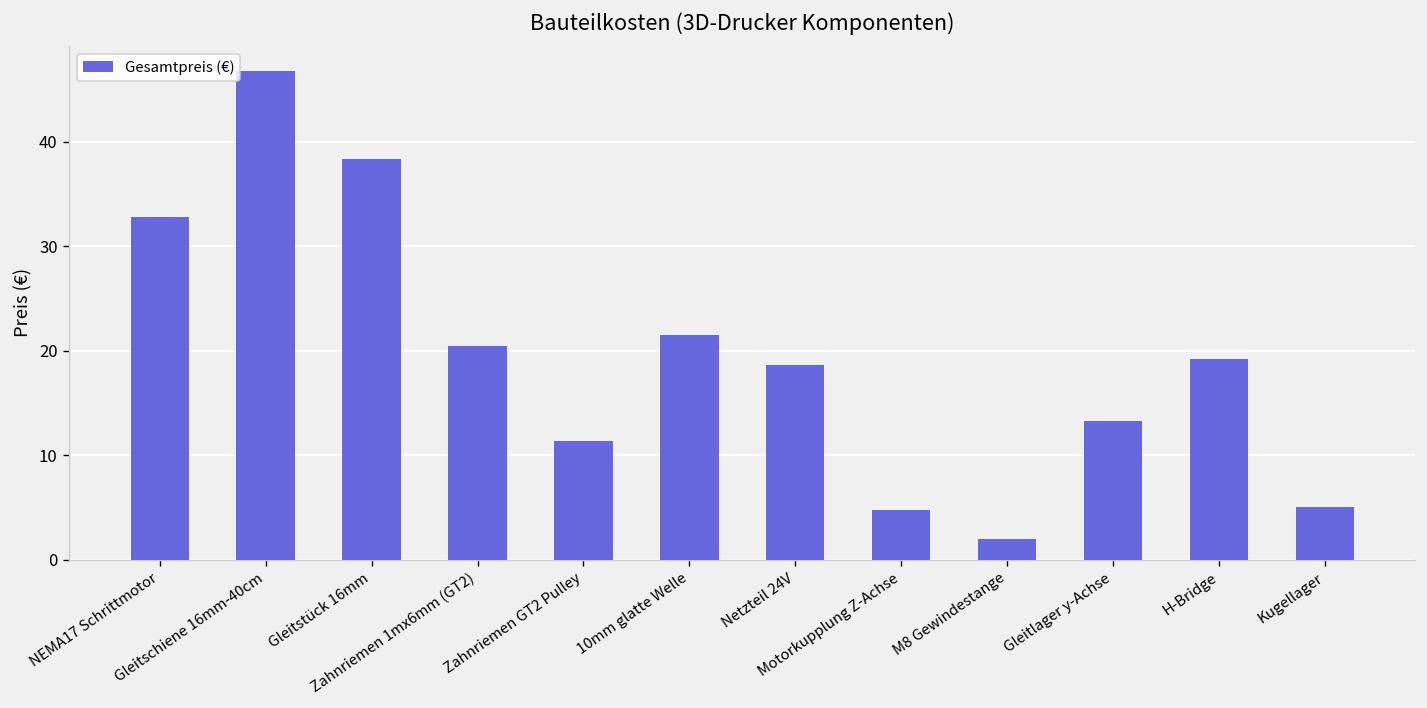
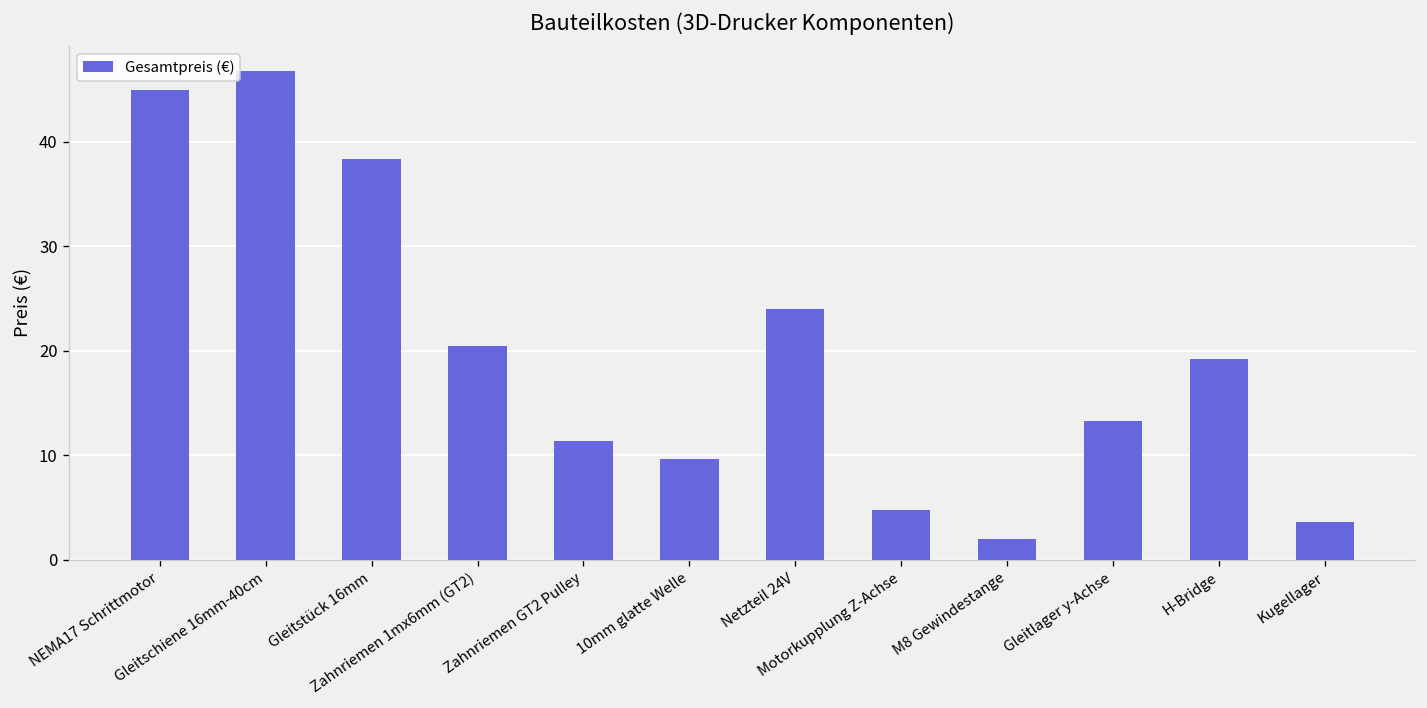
  {
-   "NEMA17 Schrittmotor": 33,
+   "NEMA17 Schrittmotor": 45,
    "Gleitschiene 16mm-40cm": 47,
    "Gleitstück 16mm": 38,
    "Zahnriemen 1mx6mm (GT2)": 20,
    "Zahnriemen GT2 Pulley": 11,
-   "10mm glatte Welle": 21,
-   "Netzteil 24V": 19,
+   "10mm glatte Welle": 10,
+   "Netzteil 24V": 24,
    "Motorkupplung Z-Achse": 5,
    "M8 Gewindestange": 2,
    "Gleitlager y-Achse": 13,
    "H-Bridge": 19,
-   "Kugellager": 5
+   "Kugellager": 4
  }
